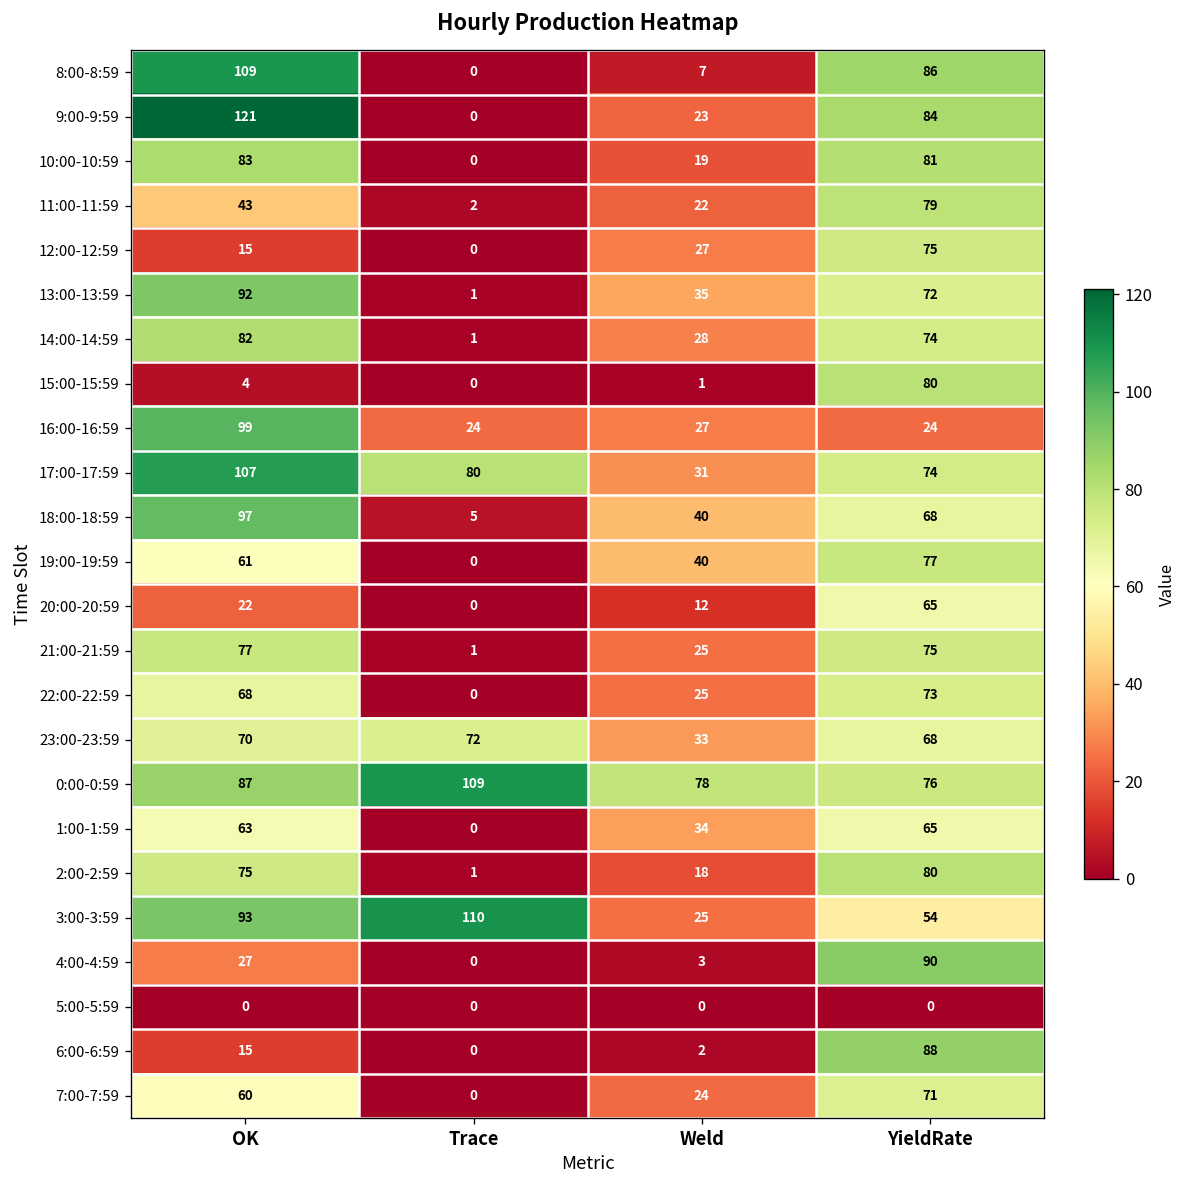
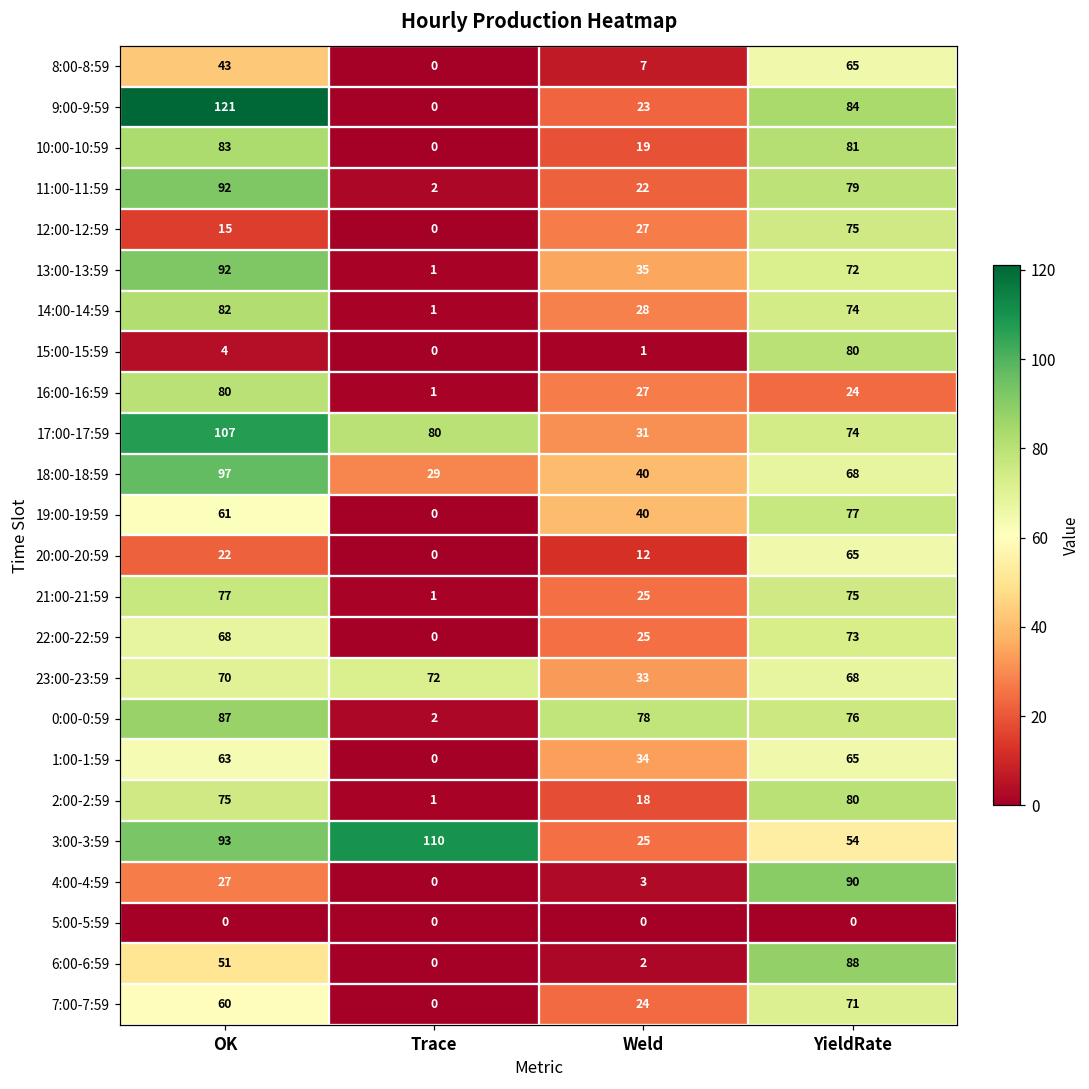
  {
    "8:00-8:59": {
-     "OK": 109,
+     "OK": 43,
      "Trace": 0,
      "Weld": 7,
-     "YieldRate": 86
+     "YieldRate": 65
    },
    "9:00-9:59": {
      "OK": 121,
      "Trace": 0,
      "Weld": 23,
      "YieldRate": 84
    },
    "10:00-10:59": {
      "OK": 83,
      "Trace": 0,
      "Weld": 19,
      "YieldRate": 81
    },
    "11:00-11:59": {
-     "OK": 43,
+     "OK": 92,
      "Trace": 2,
      "Weld": 22,
      "YieldRate": 79
    },
    "12:00-12:59": {
      "OK": 15,
      "Trace": 0,
      "Weld": 27,
      "YieldRate": 75
    },
    "13:00-13:59": {
      "OK": 92,
      "Trace": 1,
      "Weld": 35,
      "YieldRate": 72
    },
    "14:00-14:59": {
      "OK": 82,
      "Trace": 1,
      "Weld": 28,
      "YieldRate": 74
    },
    "15:00-15:59": {
      "OK": 4,
      "Trace": 0,
      "Weld": 1,
      "YieldRate": 80
    },
    "16:00-16:59": {
-     "OK": 99,
-     "Trace": 24,
+     "OK": 80,
+     "Trace": 1,
      "Weld": 27,
      "YieldRate": 24
    },
    "17:00-17:59": {
      "OK": 107,
      "Trace": 80,
      "Weld": 31,
      "YieldRate": 74
    },
    "18:00-18:59": {
      "OK": 97,
-     "Trace": 5,
+     "Trace": 29,
      "Weld": 40,
      "YieldRate": 68
    },
    "19:00-19:59": {
      "OK": 61,
      "Trace": 0,
      "Weld": 40,
      "YieldRate": 77
    },
    "20:00-20:59": {
      "OK": 22,
      "Trace": 0,
      "Weld": 12,
      "YieldRate": 65
    },
    "21:00-21:59": {
      "OK": 77,
      "Trace": 1,
      "Weld": 25,
      "YieldRate": 75
    },
    "22:00-22:59": {
      "OK": 68,
      "Trace": 0,
      "Weld": 25,
      "YieldRate": 73
    },
    "23:00-23:59": {
      "OK": 70,
      "Trace": 72,
      "Weld": 33,
      "YieldRate": 68
    },
    "0:00-0:59": {
      "OK": 87,
-     "Trace": 109,
+     "Trace": 2,
      "Weld": 78,
      "YieldRate": 76
    },
    "1:00-1:59": {
      "OK": 63,
      "Trace": 0,
      "Weld": 34,
      "YieldRate": 65
    },
    "2:00-2:59": {
      "OK": 75,
      "Trace": 1,
      "Weld": 18,
      "YieldRate": 80
    },
    "3:00-3:59": {
      "OK": 93,
      "Trace": 110,
      "Weld": 25,
      "YieldRate": 54
    },
    "4:00-4:59": {
      "OK": 27,
      "Trace": 0,
      "Weld": 3,
      "YieldRate": 90
    },
    "5:00-5:59": {
      "OK": 0,
      "Trace": 0,
      "Weld": 0,
      "YieldRate": 0
    },
    "6:00-6:59": {
-     "OK": 15,
+     "OK": 51,
      "Trace": 0,
      "Weld": 2,
      "YieldRate": 88
    },
    "7:00-7:59": {
      "OK": 60,
      "Trace": 0,
      "Weld": 24,
      "YieldRate": 71
    }
  }
